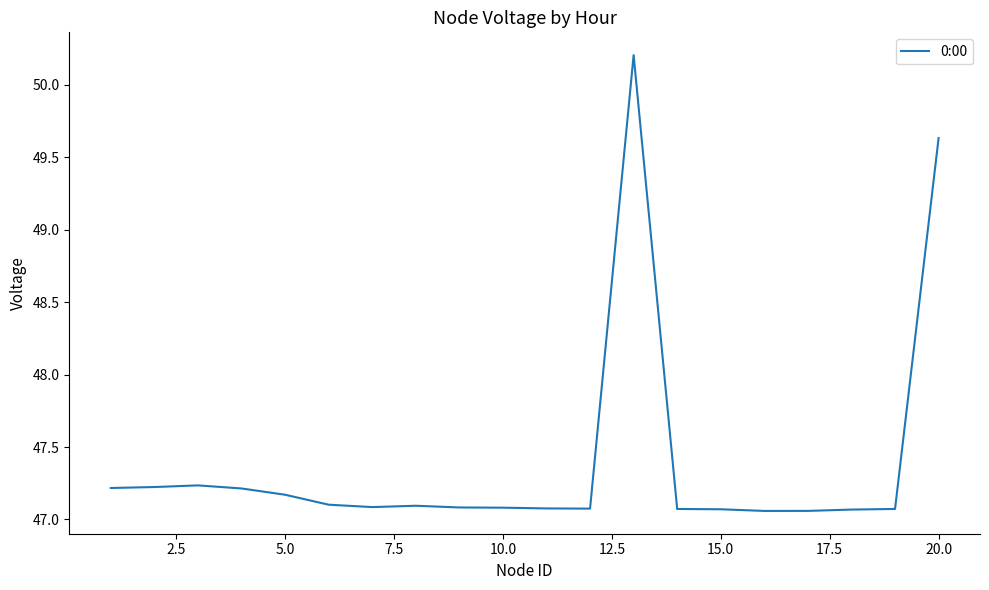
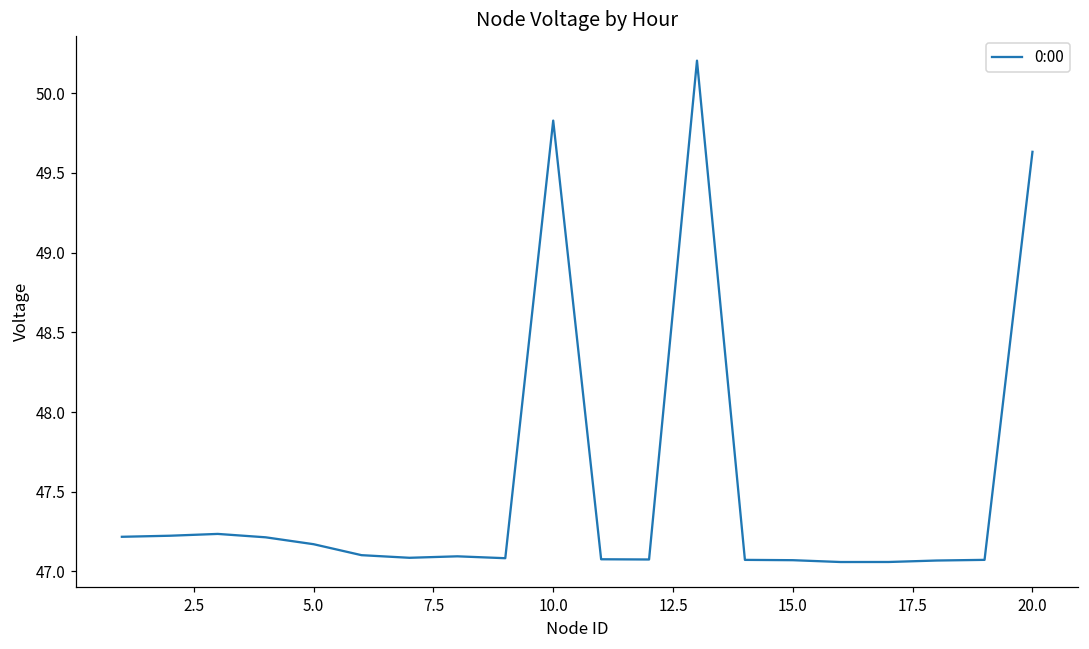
  {
    "5.0": 47.17,
-   "10.0": 47.08,
+   "10.0": 49.83,
    "15.0": 47.07,
    "20.0": 49.63
  }
